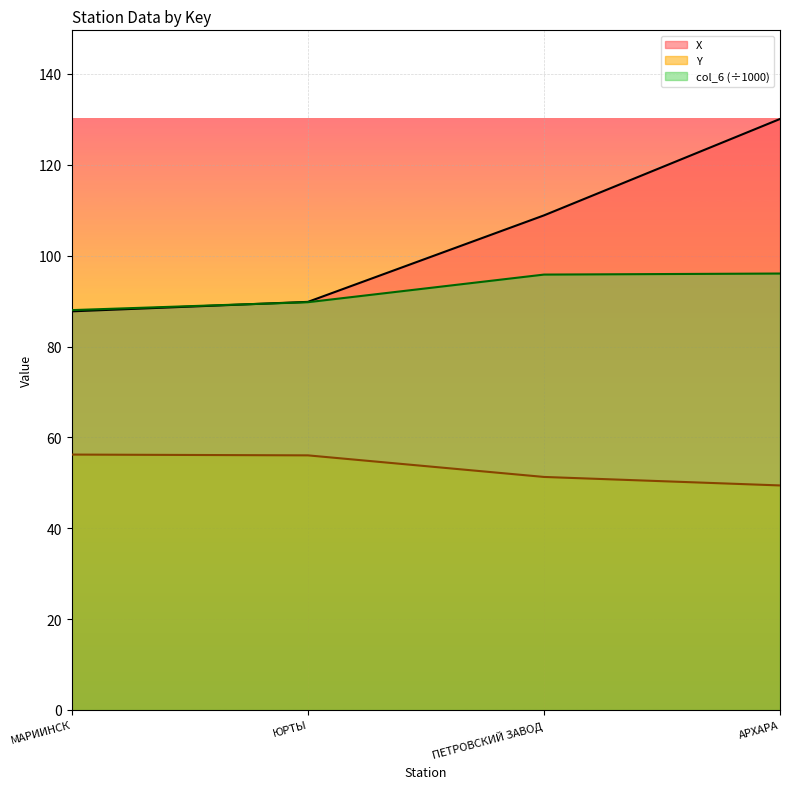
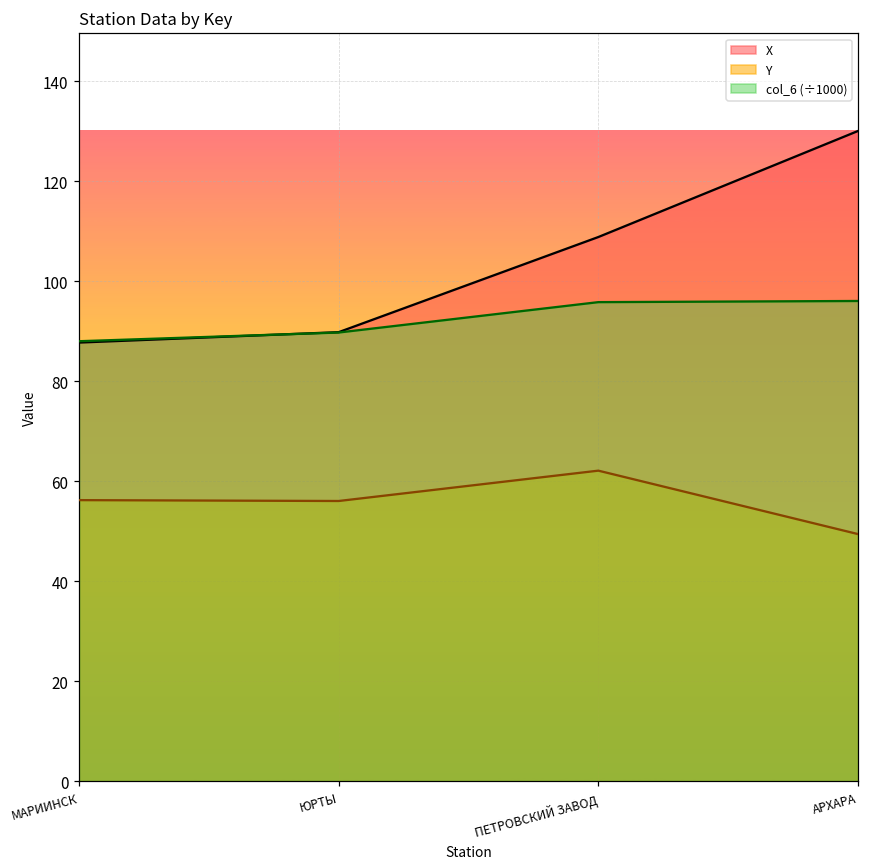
  {
    "X": {
      "ПЕТРОВСКИЙ ЗАВОД": 109,
      "АРХАРА": 130
    },
    "Y": {
      "МАРИИНСК": 56,
      "ЮРТЫ": 56,
-     "ПЕТРОВСКИЙ ЗАВОД": 51,
+     "ПЕТРОВСКИЙ ЗАВОД": 62,
      "АРХАРА": 49
    },
    "col_6 (÷1000)": {
      "ПЕТРОВСКИЙ ЗАВОД": 96,
      "АРХАРА": 96
    }
  }
